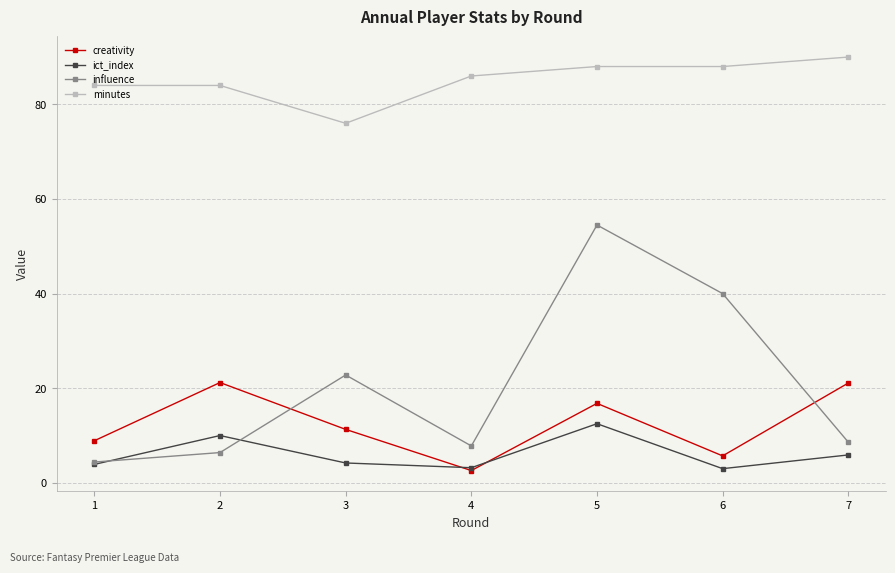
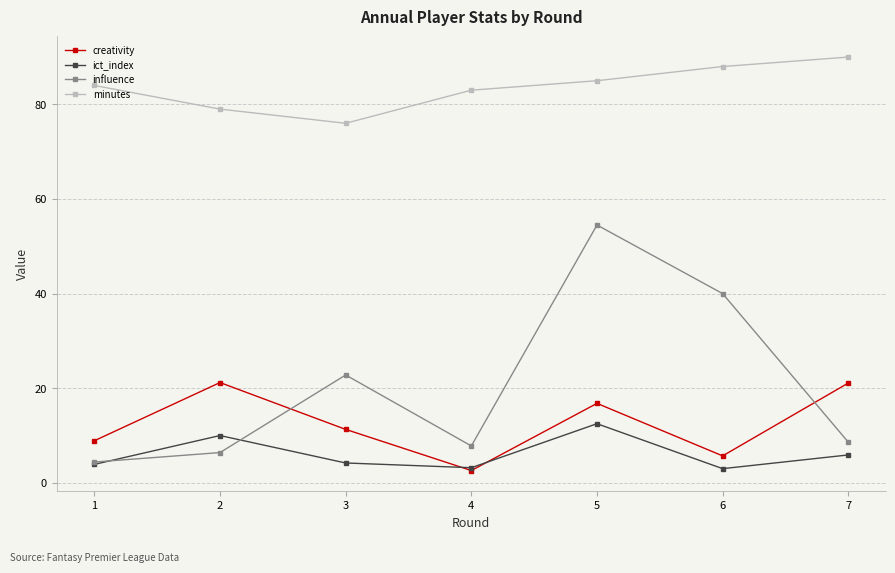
  {
    "creativity": {
      "1": 9,
      "2": 21,
      "3": 11,
      "4": 3,
      "5": 17,
      "6": 6,
      "7": 21
    },
    "ict_index": {
      "2": 10,
      "3": 4,
      "4": 3,
      "5": 13,
      "6": 3,
      "7": 6
    },
    "influence": {
      "2": 6,
      "3": 23,
      "4": 8,
      "5": 55,
      "6": 40,
      "7": 9
    },
    "minutes": {
      "1": 84,
-     "2": 84,
+     "2": 79,
      "3": 76,
-     "4": 86,
-     "5": 88,
+     "4": 83,
+     "5": 85,
      "6": 88,
      "7": 90
    }
  }
